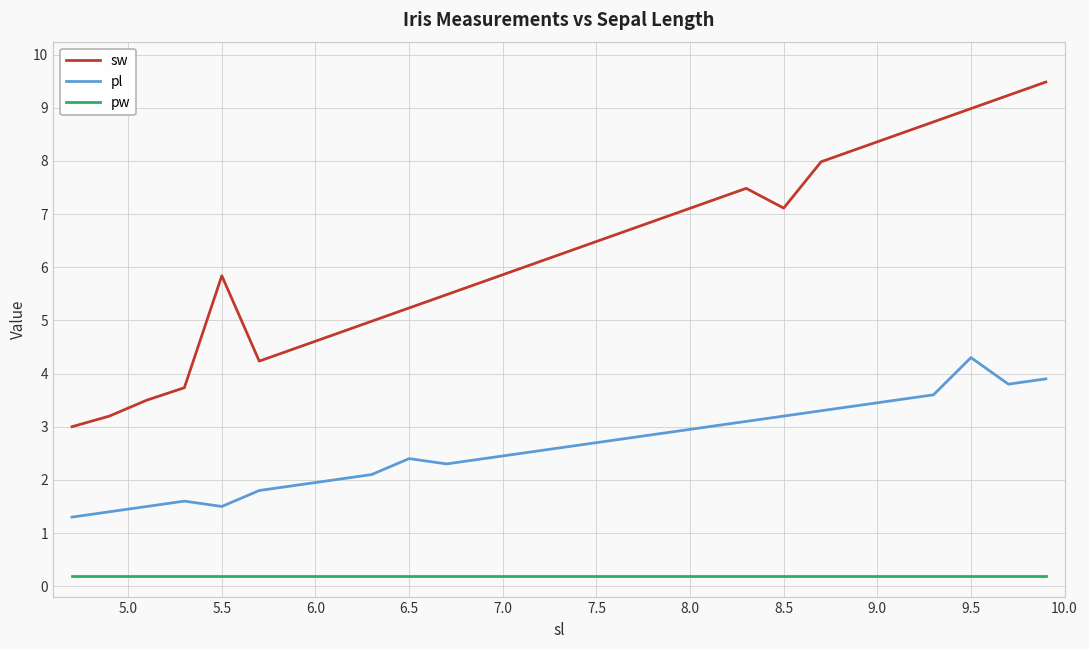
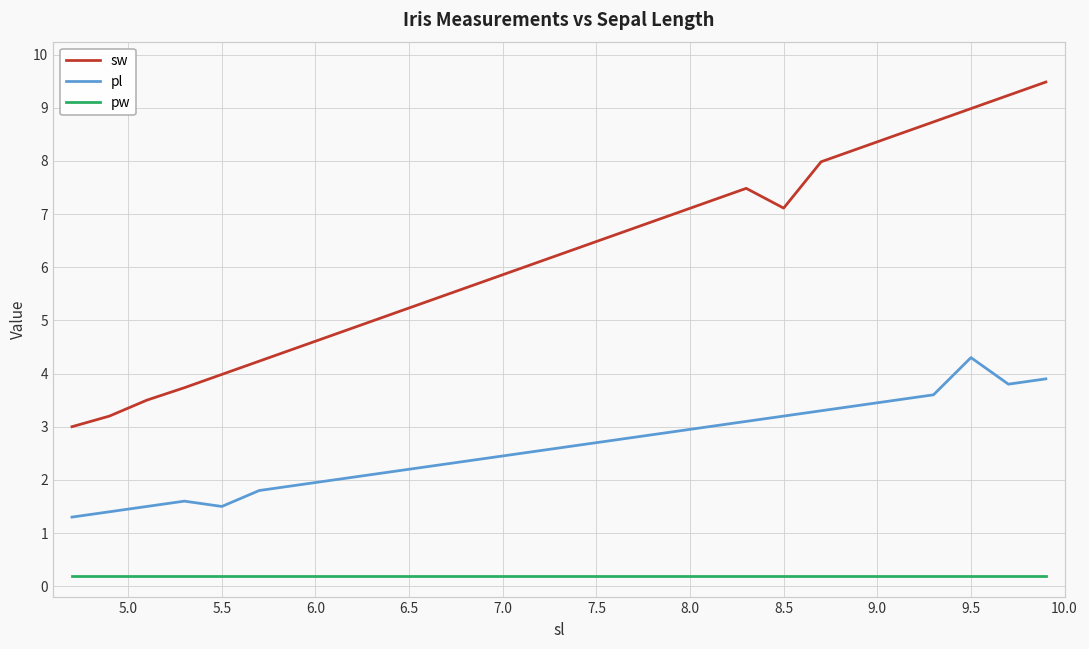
  {
    "sw": {
-     "5.5": 5.8,
+     "5.5": 4.0,
      "6.5": 5.2,
      "7.5": 6.5,
      "8.5": 7.1,
      "9.5": 9.0
    },
    "pl": {
      "5.5": 1.5,
-     "6.5": 2.4,
+     "6.5": 2.2,
      "7.5": 2.7,
      "8.5": 3.2,
      "9.5": 4.3
    },
    "pw": {
      "5.5": 0.2,
      "6.5": 0.2,
      "7.5": 0.2,
      "8.5": 0.2,
      "9.5": 0.2
    }
  }
